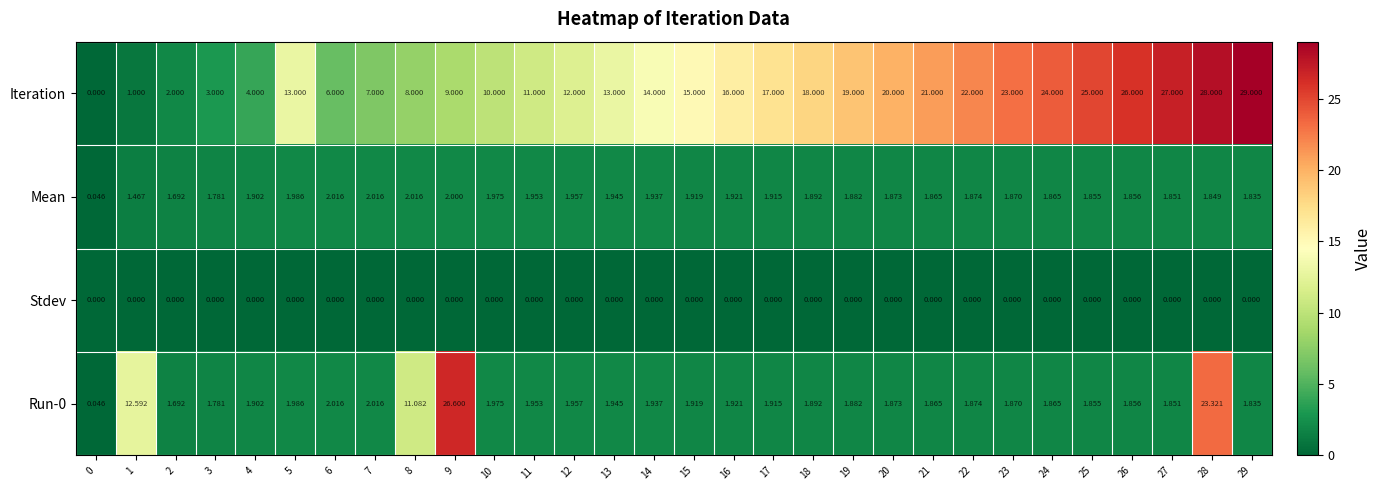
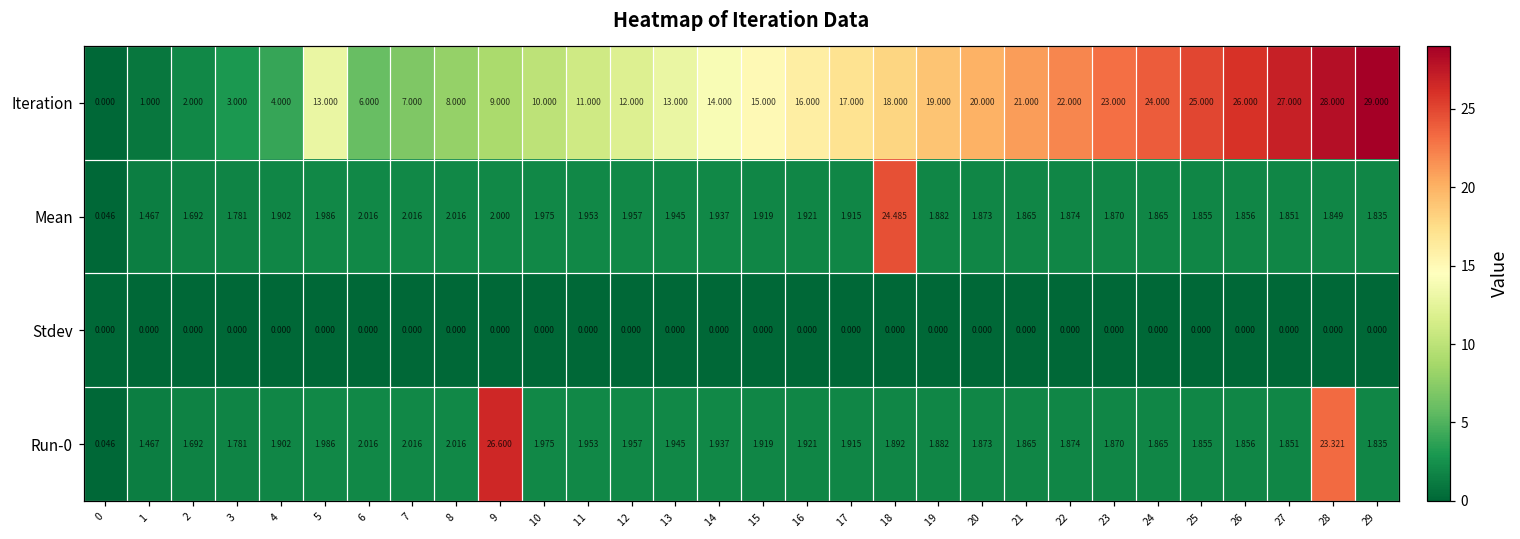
  {
    "Iteration": {
      "0": 0.000,
      "1": 1.000,
      "2": 2.000,
      "3": 3.000,
      "4": 4.000,
      "5": 13.000,
      "6": 6.000,
      "7": 7.000,
      "8": 8.000,
      "9": 9.000,
      "10": 10.000,
      "11": 11.000,
      "12": 12.000,
      "13": 13.000,
      "14": 14.000,
      "15": 15.000,
      "16": 16.000,
      "17": 17.000,
      "18": 18.000,
      "19": 19.000,
      "20": 20.000,
      "21": 21.000,
      "22": 22.000,
      "23": 23.000,
      "24": 24.000,
      "25": 25.000,
      "26": 26.000,
      "27": 27.000,
      "28": 28.000,
      "29": 29.000
    },
    "Mean": {
      "0": 0.046,
      "1": 1.467,
      "2": 1.692,
      "3": 1.781,
      "4": 1.902,
      "5": 1.986,
      "6": 2.016,
      "7": 2.016,
      "8": 2.016,
      "9": 2.000,
      "10": 1.975,
      "11": 1.953,
      "12": 1.957,
      "13": 1.945,
      "14": 1.937,
      "15": 1.919,
      "16": 1.921,
      "17": 1.915,
-     "18": 1.892,
+     "18": 24.485,
      "19": 1.882,
      "20": 1.873,
      "21": 1.865,
      "22": 1.874,
      "23": 1.870,
      "24": 1.865,
      "25": 1.855,
      "26": 1.856,
      "27": 1.851,
      "28": 1.849,
      "29": 1.835
    },
    "Stdev": {
      "0": 0.000,
      "1": 0.000,
      "2": 0.000,
      "3": 0.000,
      "4": 0.000,
      "5": 0.000,
      "6": 0.000,
      "7": 0.000,
      "8": 0.000,
      "9": 0.000,
      "10": 0.000,
      "11": 0.000,
      "12": 0.000,
      "13": 0.000,
      "14": 0.000,
      "15": 0.000,
      "16": 0.000,
      "17": 0.000,
      "18": 0.000,
      "19": 0.000,
      "20": 0.000,
      "21": 0.000,
      "22": 0.000,
      "23": 0.000,
      "24": 0.000,
      "25": 0.000,
      "26": 0.000,
      "27": 0.000,
      "28": 0.000,
      "29": 0.000
    },
    "Run-0": {
      "0": 0.046,
-     "1": 12.592,
+     "1": 1.467,
      "2": 1.692,
      "3": 1.781,
      "4": 1.902,
      "5": 1.986,
      "6": 2.016,
      "7": 2.016,
-     "8": 11.082,
+     "8": 2.016,
      "9": 26.600,
      "10": 1.975,
      "11": 1.953,
      "12": 1.957,
      "13": 1.945,
      "14": 1.937,
      "15": 1.919,
      "16": 1.921,
      "17": 1.915,
      "18": 1.892,
      "19": 1.882,
      "20": 1.873,
      "21": 1.865,
      "22": 1.874,
      "23": 1.870,
      "24": 1.865,
      "25": 1.855,
      "26": 1.856,
      "27": 1.851,
      "28": 23.321,
      "29": 1.835
    }
  }
